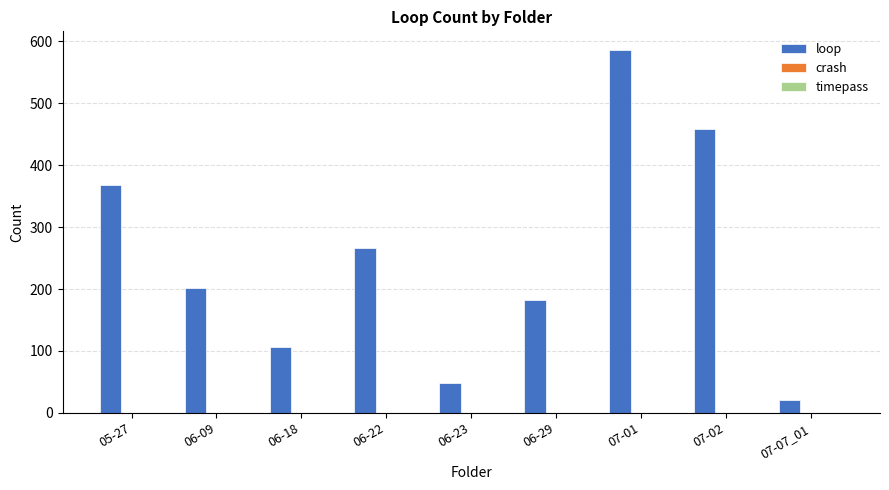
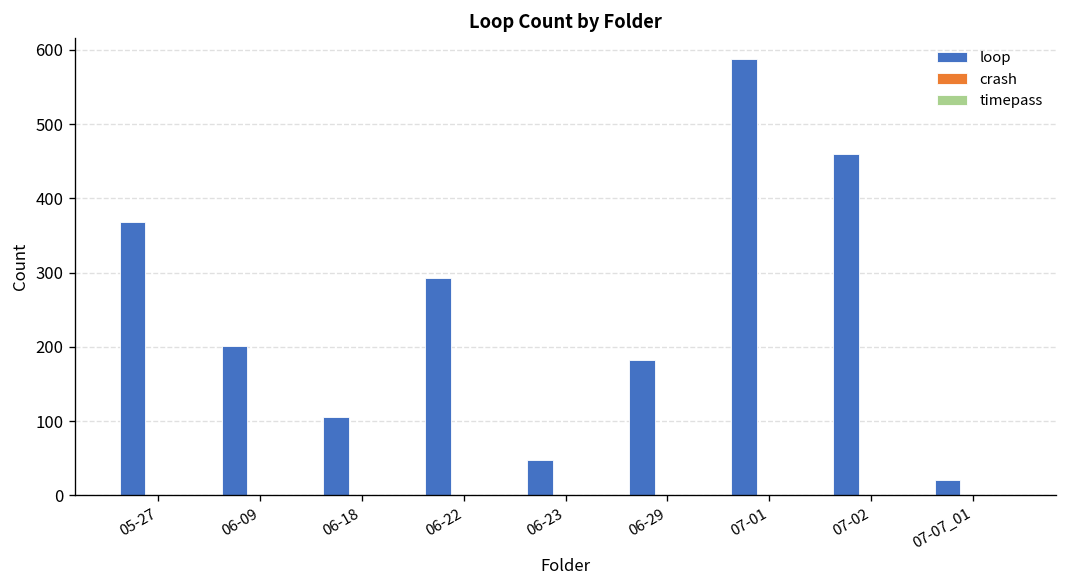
  {
    "loop": {
      "05-27": 370,
      "06-09": 200,
      "06-18": 110,
-     "06-22": 270,
+     "06-22": 290,
      "06-23": 50,
      "06-29": 180,
      "07-01": 590,
      "07-02": 460,
      "07-07_01": 20
    },
    "crash": {
      "05-27": 0,
      "06-09": 0,
      "06-18": 0,
      "06-22": 0,
      "06-23": 0,
      "06-29": 0,
      "07-01": 0,
      "07-02": 0,
      "07-07_01": 0
    },
    "timepass": {
      "05-27": 0,
      "06-09": 0,
      "06-18": 0,
      "06-22": 0,
      "06-23": 0,
      "06-29": 0,
      "07-01": 0,
      "07-02": 0,
      "07-07_01": 0
    }
  }
